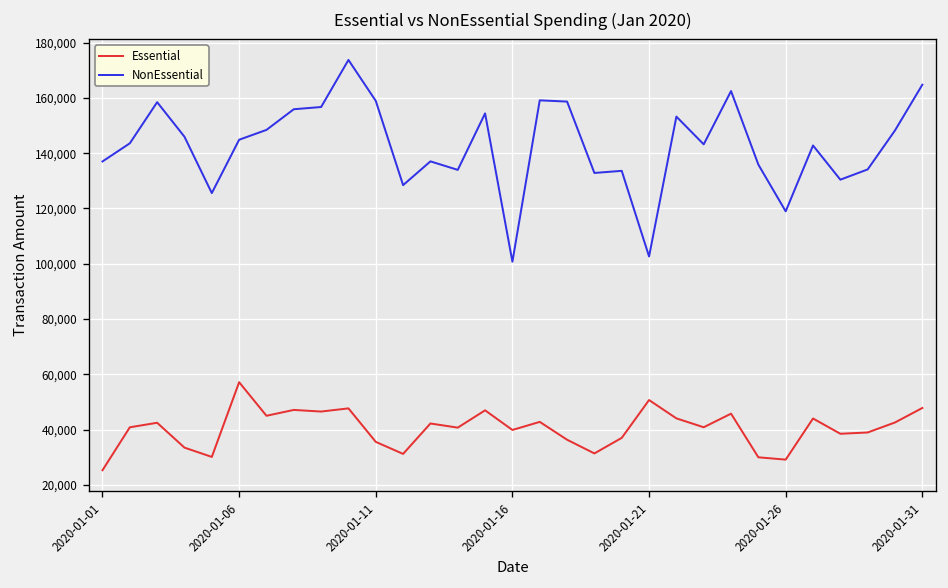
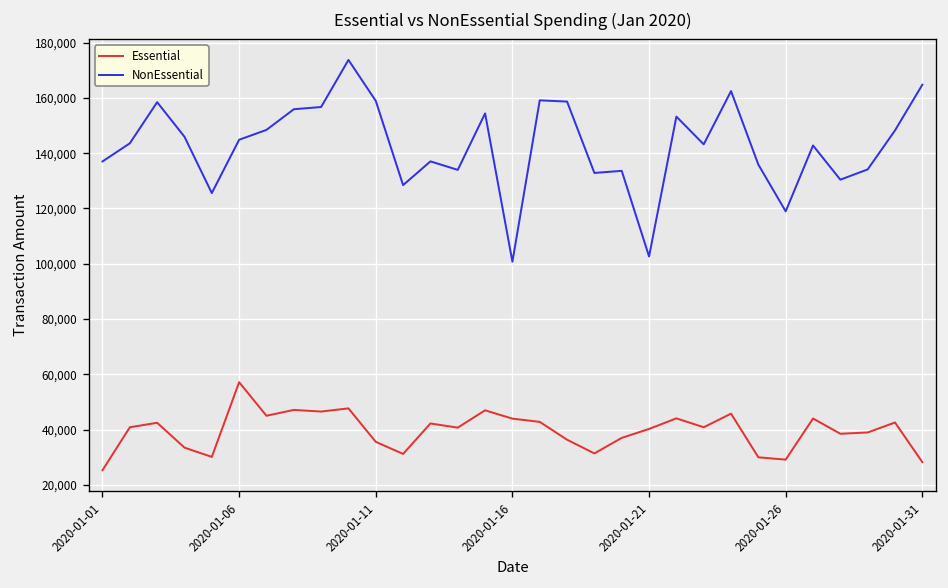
  {
    "Essential": {
      "2020-01-01": "25,000",
      "2020-01-06": "57,000",
      "2020-01-11": "36,000",
-     "2020-01-16": "40,000",
-     "2020-01-21": "51,000",
+     "2020-01-16": "44,000",
+     "2020-01-21": "40,000",
      "2020-01-26": "29,000",
-     "2020-01-31": "48,000"
+     "2020-01-31": "28,000"
    },
    "NonEssential": {
      "2020-01-01": "137,000",
      "2020-01-06": "145,000",
      "2020-01-11": "159,000",
      "2020-01-16": "101,000",
      "2020-01-21": "103,000",
      "2020-01-26": "119,000",
      "2020-01-31": "165,000"
    }
  }
